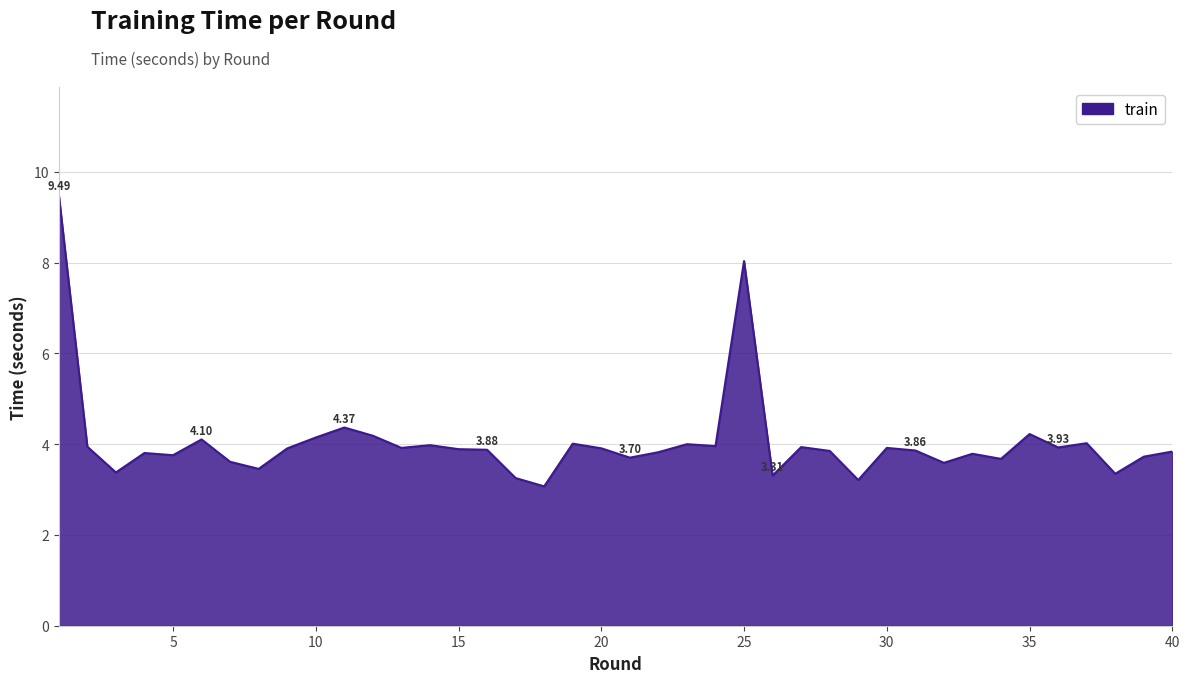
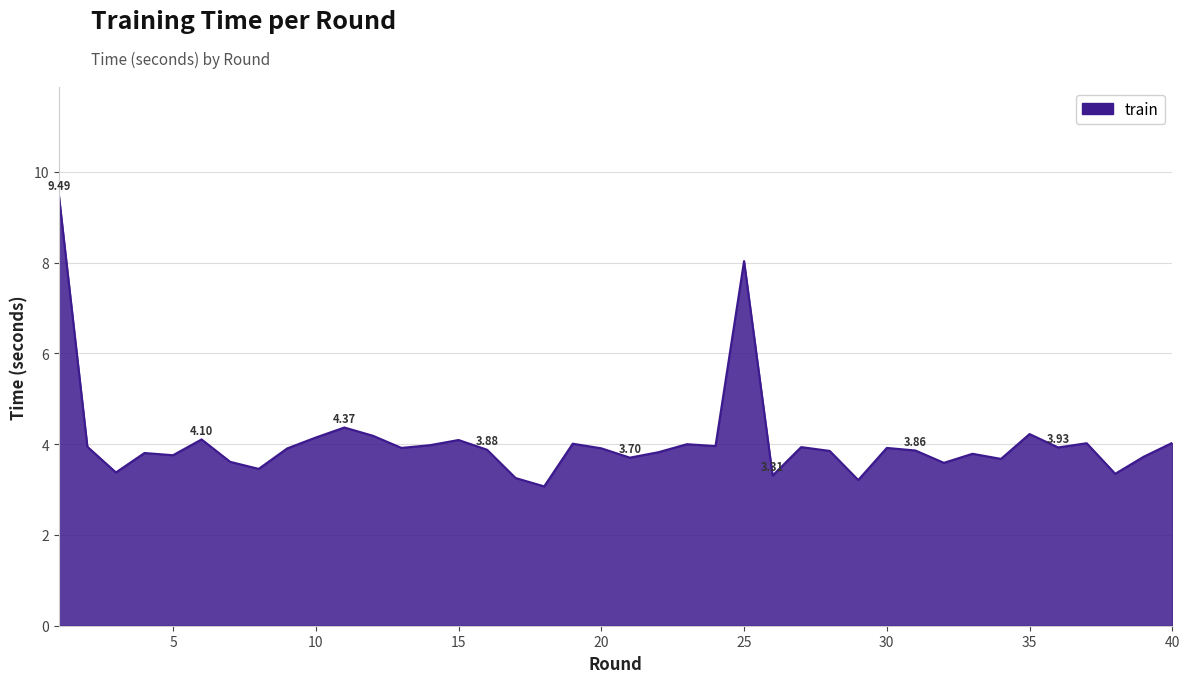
  {
    "5": 3.8,
    "10": 4.1,
-   "15": 3.9,
+   "15": 4.1,
    "20": 3.9,
    "25": 8.0,
    "30": 3.9,
    "35": 4.2,
-   "40": 3.8
+   "40": 4.0
  }
